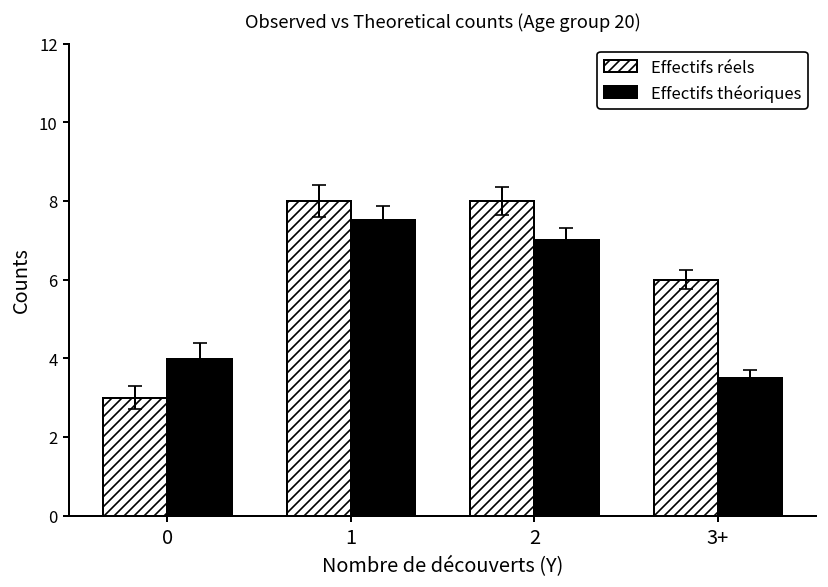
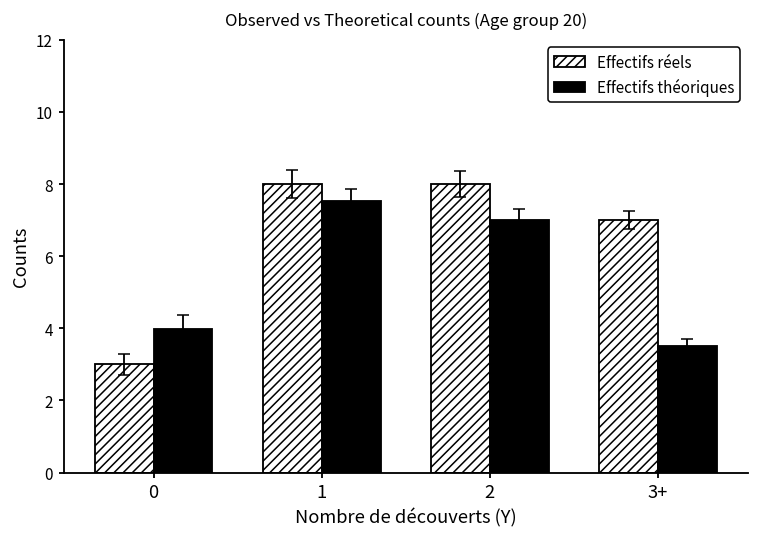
  {
    "Effectifs réels": {
      "0": 3,
      "1": 8,
      "2": 8,
-     "3+": 6
+     "3+": 7
    },
    "Effectifs théoriques": {
      "0": 4,
      "1": 7.5,
      "2": 7,
      "3+": 3.5
    }
  }
